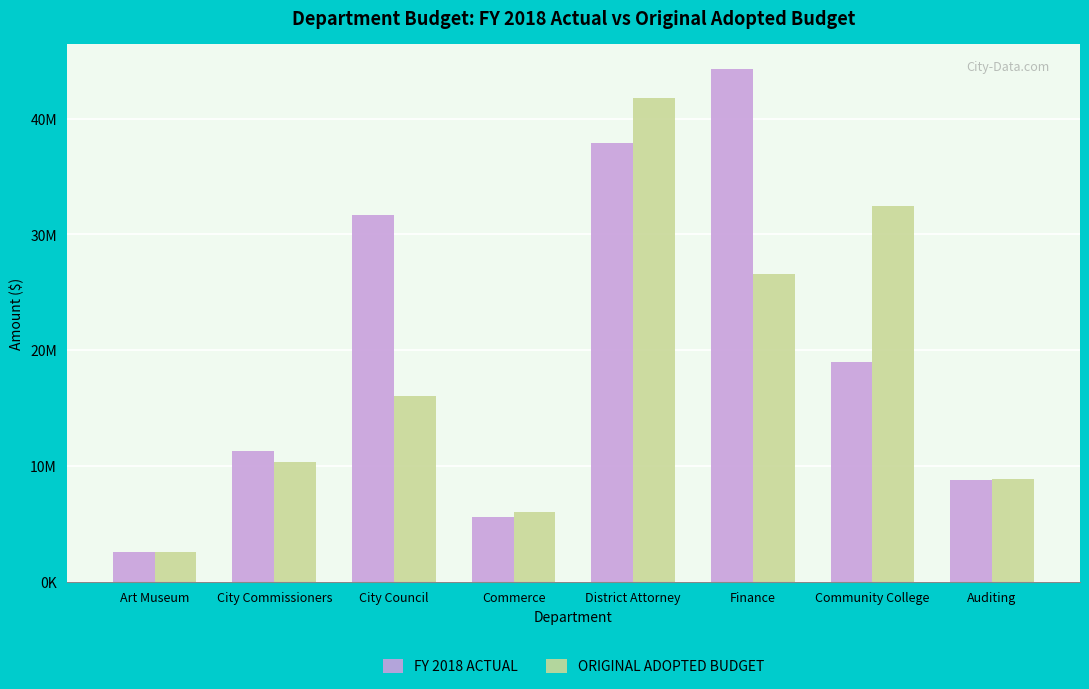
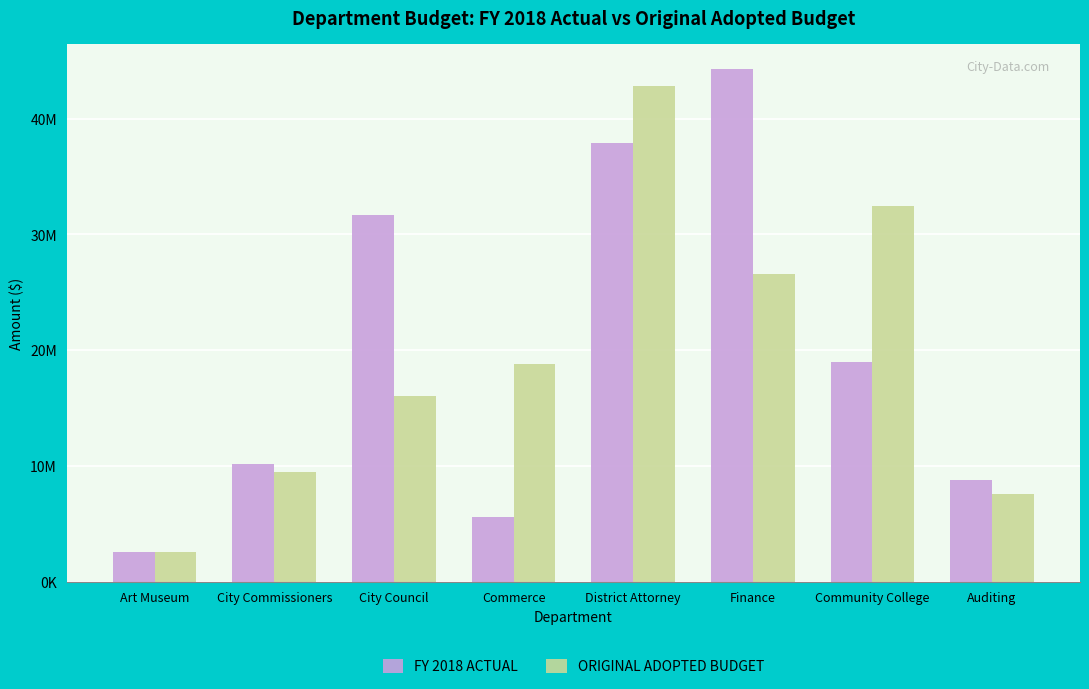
  {
    "FY 2018 ACTUAL": {
      "Art Museum": 2600000,
-     "City Commissioners": 11300000,
+     "City Commissioners": 10100000,
      "City Council": 31700000,
      "Commerce": 5600000,
      "District Attorney": 37900000,
      "Finance": 44300000,
      "Community College": 18900000,
      "Auditing": 8800000
    },
    "ORIGINAL ADOPTED BUDGET": {
      "Art Museum": 2600000,
-     "City Commissioners": 10400000,
+     "City Commissioners": 9500000,
      "City Council": 16000000,
-     "Commerce": 6000000,
-     "District Attorney": 41800000,
+     "Commerce": 18800000,
+     "District Attorney": 42800000,
      "Finance": 26600000,
      "Community College": 32400000,
-     "Auditing": 8900000
+     "Auditing": 7500000
    }
  }
